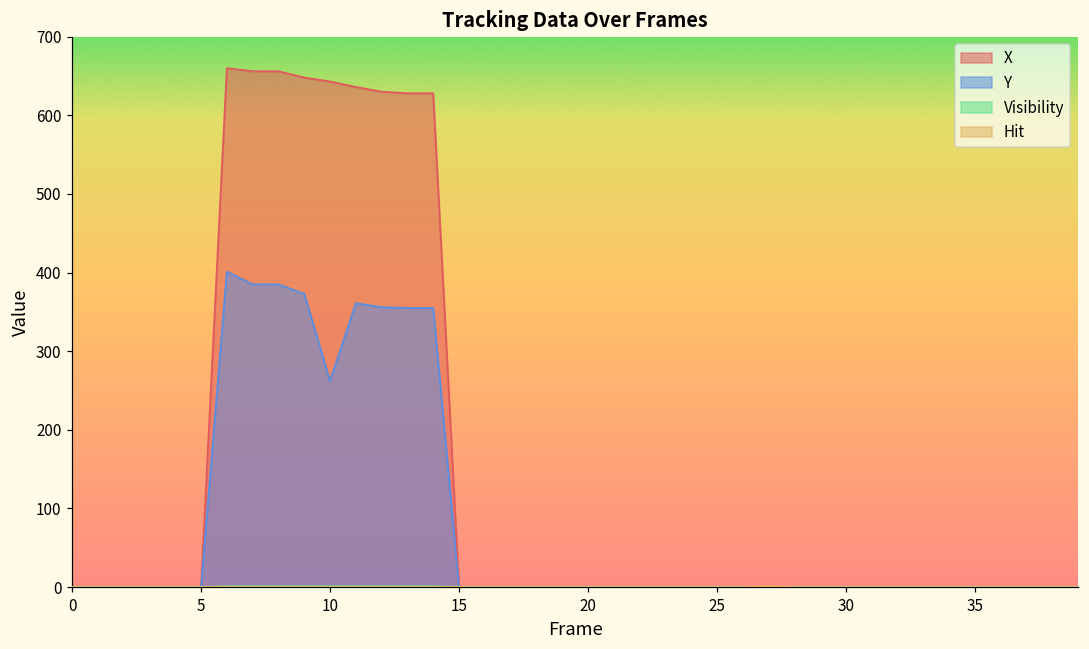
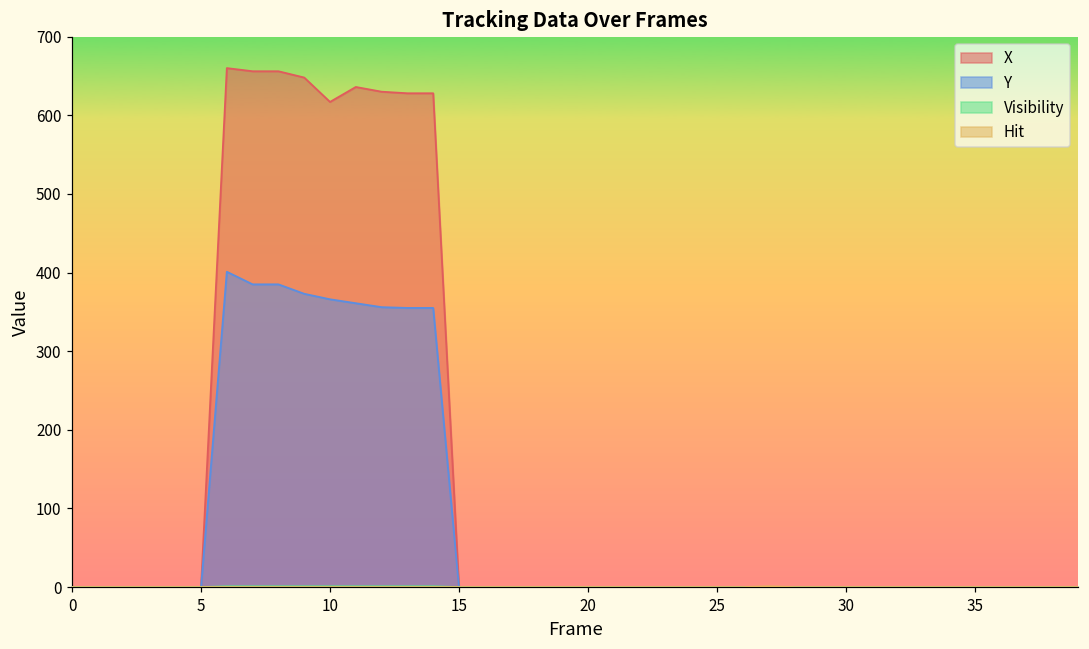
  {
    "X": {
-     "10": 640
+     "10": 620
    },
    "Y": {
-     "10": 260
+     "10": 370
    }
  }
